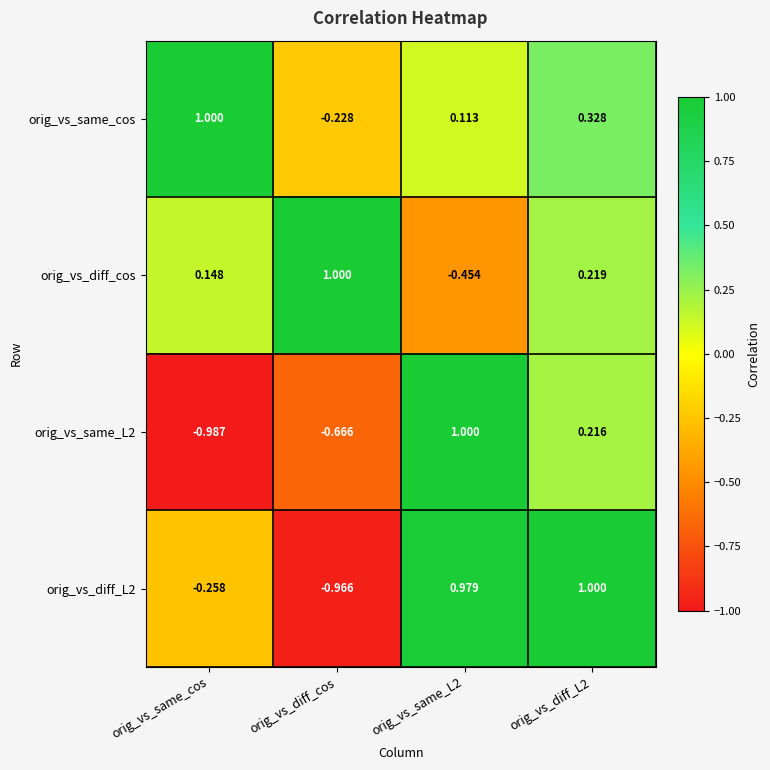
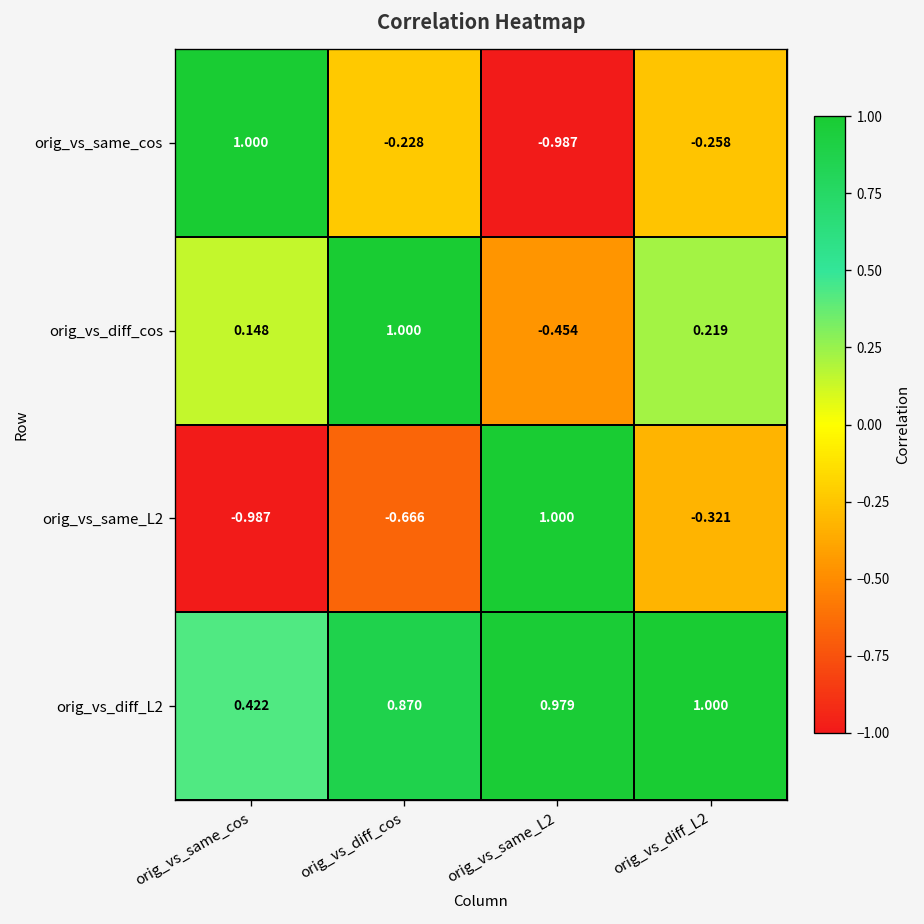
  {
    "orig_vs_same_cos": {
      "orig_vs_same_cos": 1.000,
      "orig_vs_diff_cos": -0.228,
-     "orig_vs_same_L2": 0.113,
-     "orig_vs_diff_L2": 0.328
+     "orig_vs_same_L2": -0.987,
+     "orig_vs_diff_L2": -0.258
    },
    "orig_vs_diff_cos": {
      "orig_vs_same_cos": 0.148,
      "orig_vs_diff_cos": 1.000,
      "orig_vs_same_L2": -0.454,
      "orig_vs_diff_L2": 0.219
    },
    "orig_vs_same_L2": {
      "orig_vs_same_cos": -0.987,
      "orig_vs_diff_cos": -0.666,
      "orig_vs_same_L2": 1.000,
-     "orig_vs_diff_L2": 0.216
+     "orig_vs_diff_L2": -0.321
    },
    "orig_vs_diff_L2": {
-     "orig_vs_same_cos": -0.258,
-     "orig_vs_diff_cos": -0.966,
+     "orig_vs_same_cos": 0.422,
+     "orig_vs_diff_cos": 0.870,
      "orig_vs_same_L2": 0.979,
      "orig_vs_diff_L2": 1.000
    }
  }
